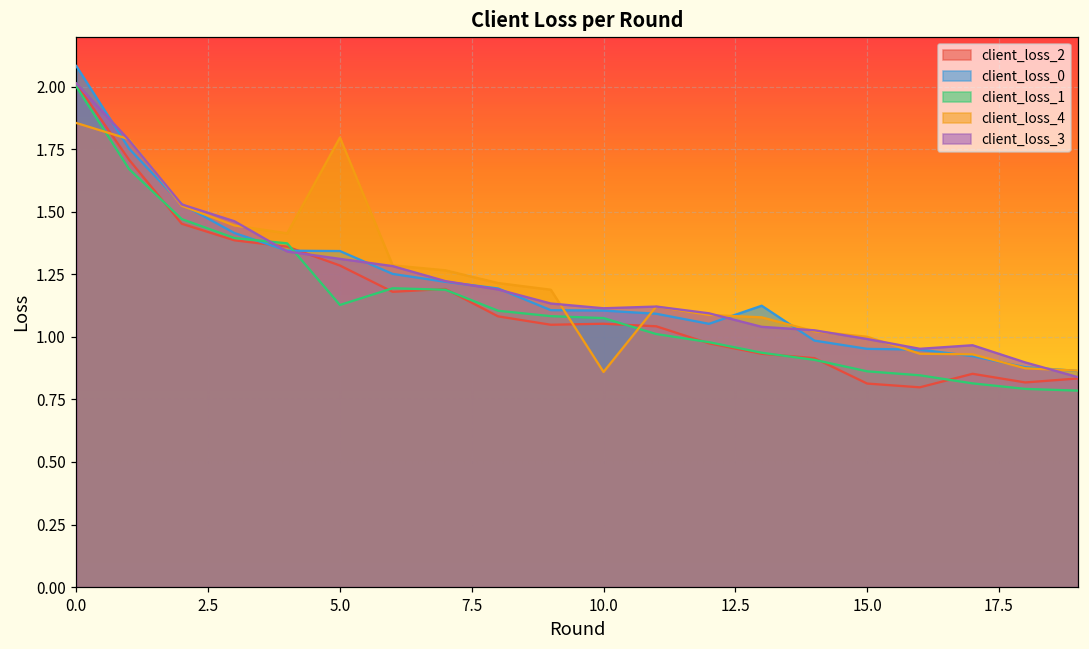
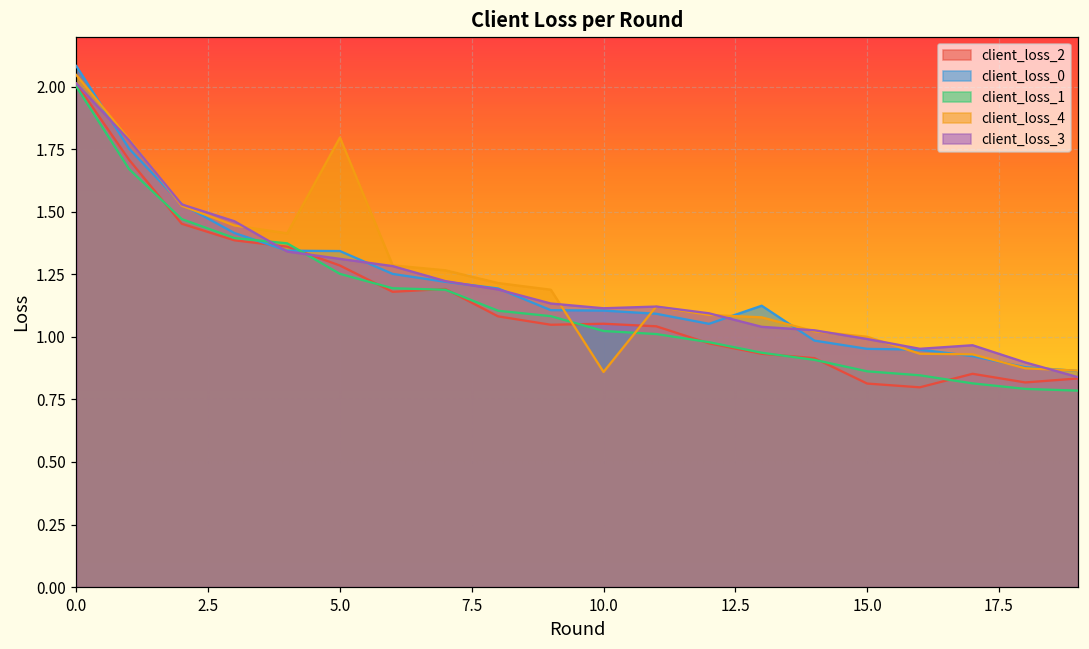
  {
    "client_loss_2": {
      "5.0": 1.29,
      "10.0": 1.05,
      "15.0": 0.81
    },
    "client_loss_0": {
      "0.0": 2.08,
      "5.0": 1.34,
      "15.0": 0.95
    },
    "client_loss_1": {
-     "5.0": 1.13,
-     "10.0": 1.08,
+     "5.0": 1.25,
+     "10.0": 1.02,
      "15.0": 0.86
    },
    "client_loss_4": {
-     "0.0": 1.85,
+     "0.0": 2.05,
      "5.0": 1.80,
      "10.0": 0.86
    },
    "client_loss_3": {
      "5.0": 1.31
    }
  }
